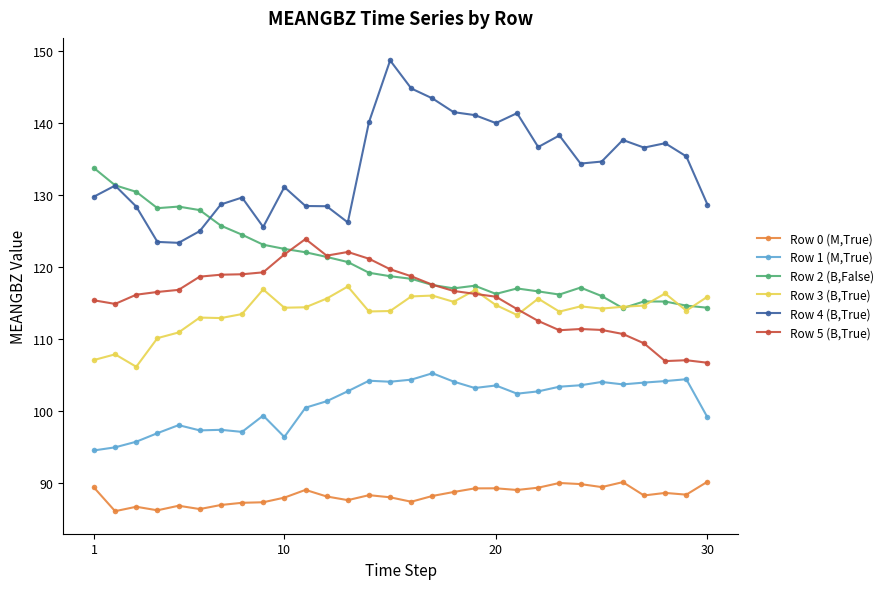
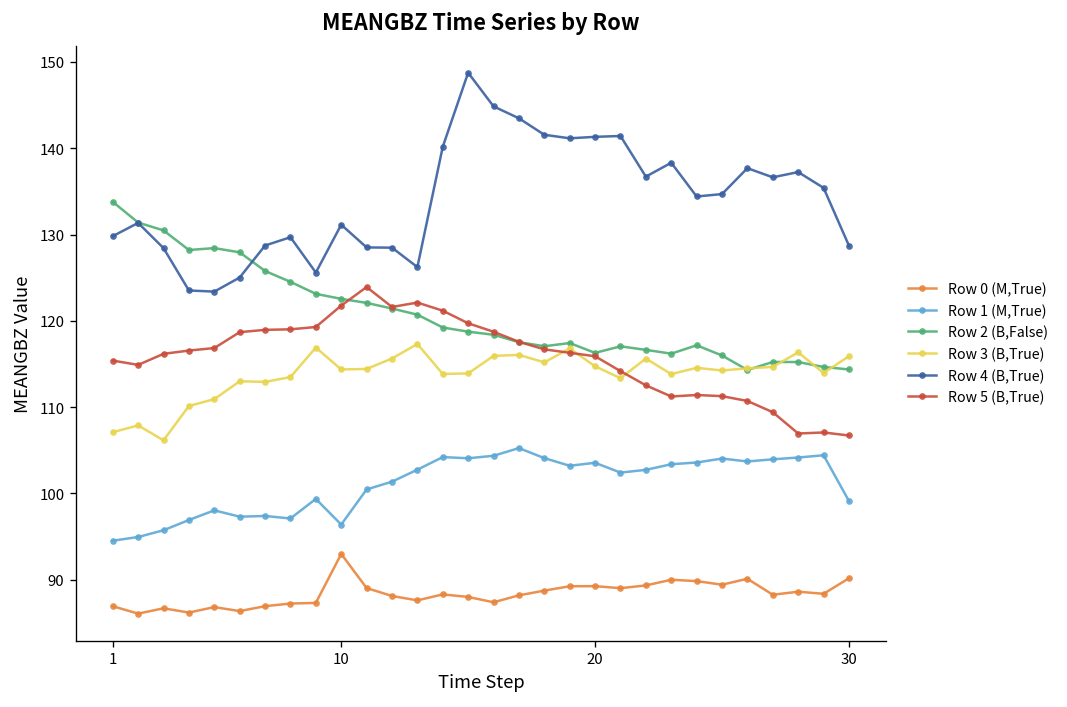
  {
    "Row 0 (M,True)": {
-     "1": 89,
-     "10": 88,
+     "1": 87,
+     "10": 93,
      "20": 89,
      "30": 90
    },
    "Row 1 (M,True)": {
      "1": 95,
      "10": 96,
      "20": 104,
      "30": 99
    },
    "Row 2 (B,False)": {
      "1": 134,
      "10": 123,
      "20": 116,
      "30": 114
    },
    "Row 3 (B,True)": {
      "1": 107,
      "10": 114,
      "20": 115,
      "30": 116
    },
    "Row 4 (B,True)": {
      "1": 130,
      "10": 131,
-     "20": 140,
+     "20": 141,
      "30": 129
    },
    "Row 5 (B,True)": {
      "1": 115,
      "10": 122,
      "20": 116,
      "30": 107
    }
  }
